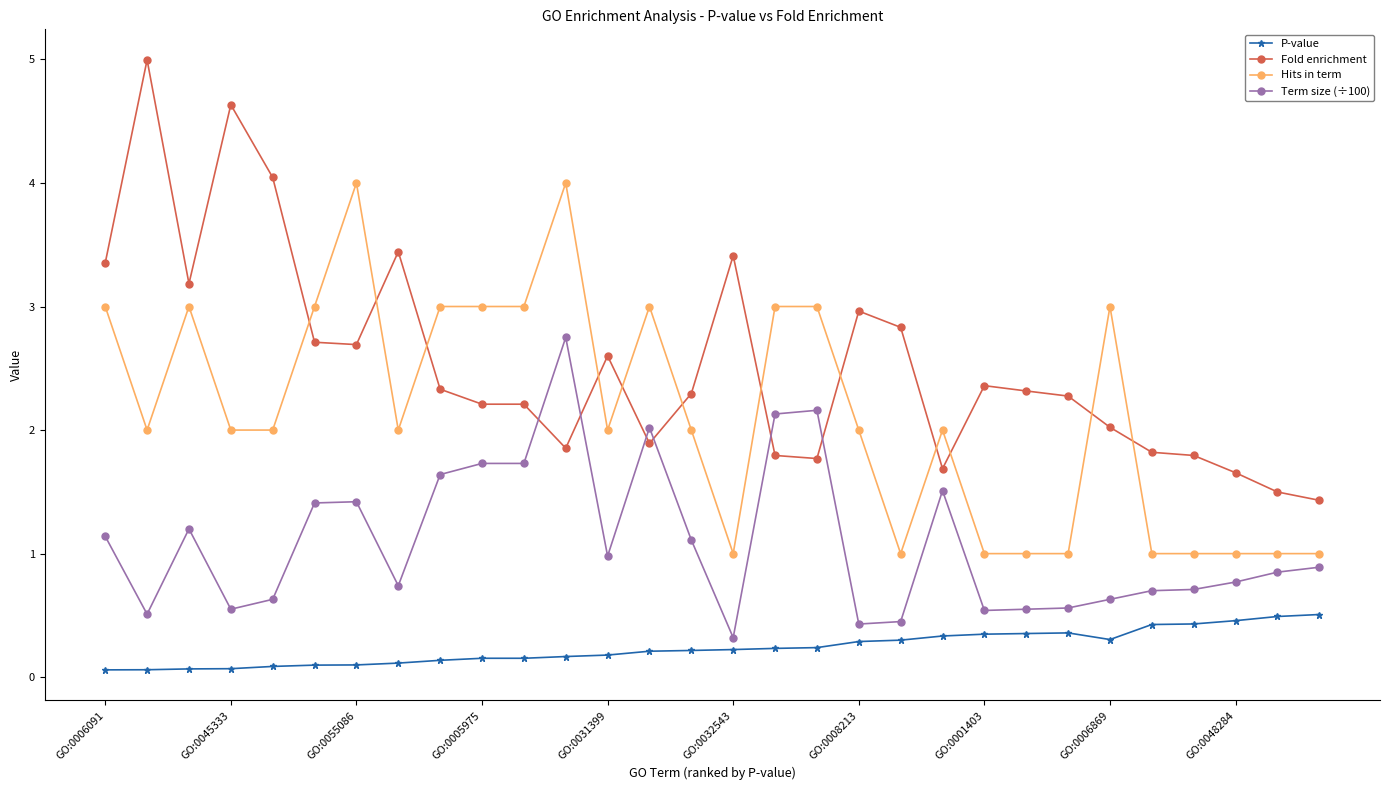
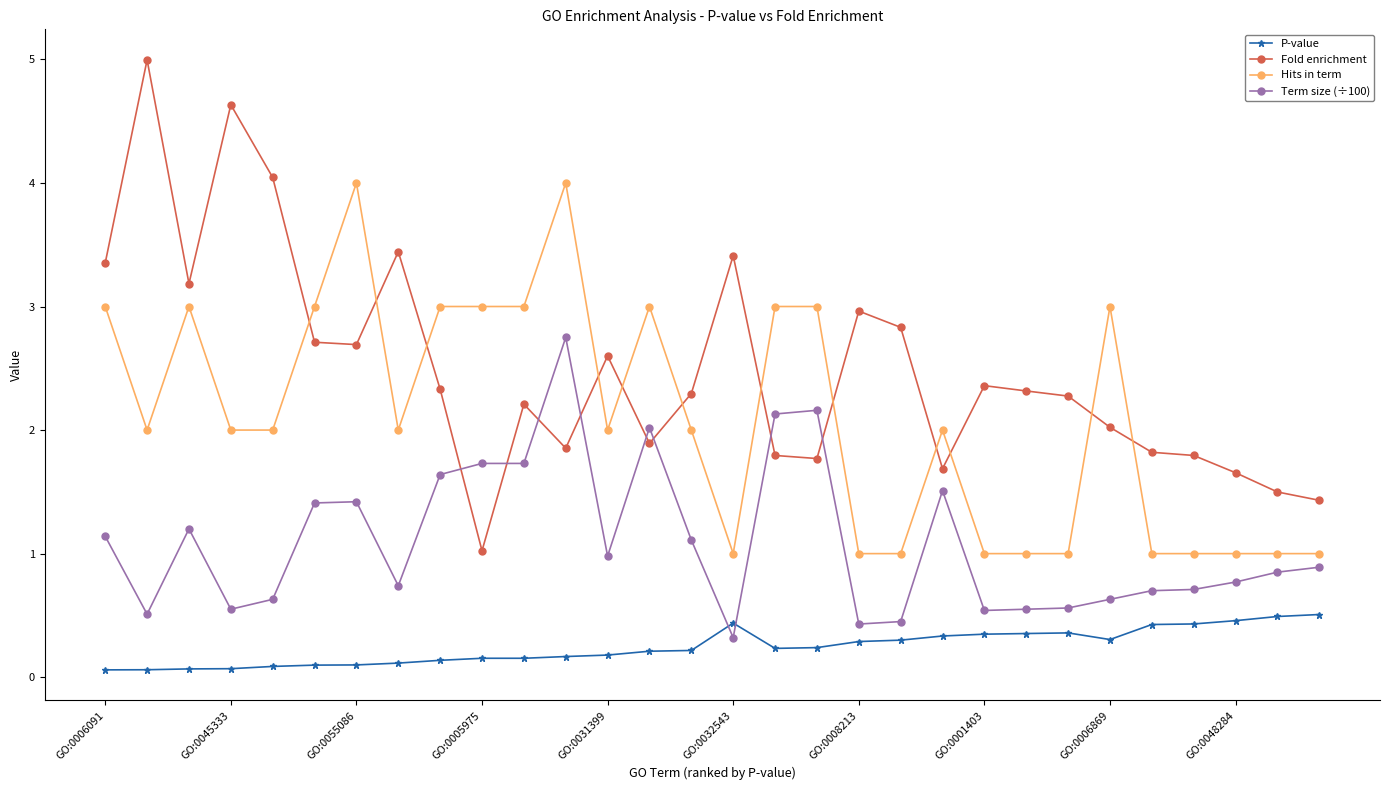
  {
    "P-value": {
      "GO:0006091": 0.06,
      "GO:0045333": 0.07,
      "GO:0055086": 0.10,
      "GO:0005975": 0.15,
      "GO:0031399": 0.18,
-     "GO:0032543": 0.22,
+     "GO:0032543": 0.44,
      "GO:0008213": 0.29,
      "GO:0001403": 0.35,
      "GO:0006869": 0.30,
      "GO:0048284": 0.46
    },
    "Fold enrichment": {
      "GO:0006091": 3.35,
      "GO:0045333": 4.63,
      "GO:0055086": 2.69,
-     "GO:0005975": 2.21,
+     "GO:0005975": 1.02,
      "GO:0031399": 2.60,
      "GO:0032543": 3.41,
      "GO:0008213": 2.96,
      "GO:0001403": 2.36,
      "GO:0006869": 2.02,
      "GO:0048284": 1.65
    },
    "Hits in term": {
      "GO:0006091": 3,
      "GO:0045333": 2,
      "GO:0055086": 4,
      "GO:0005975": 3,
      "GO:0031399": 2,
      "GO:0032543": 1,
-     "GO:0008213": 2,
+     "GO:0008213": 1,
      "GO:0001403": 1,
      "GO:0006869": 3,
      "GO:0048284": 1
    },
    "Term size (÷100)": {
      "GO:0006091": 1.14,
      "GO:0045333": 0.55,
      "GO:0055086": 1.42,
      "GO:0005975": 1.73,
      "GO:0031399": 0.98,
      "GO:0032543": 0.32,
      "GO:0008213": 0.43,
      "GO:0001403": 0.54,
      "GO:0006869": 0.63,
      "GO:0048284": 0.77
    }
  }
